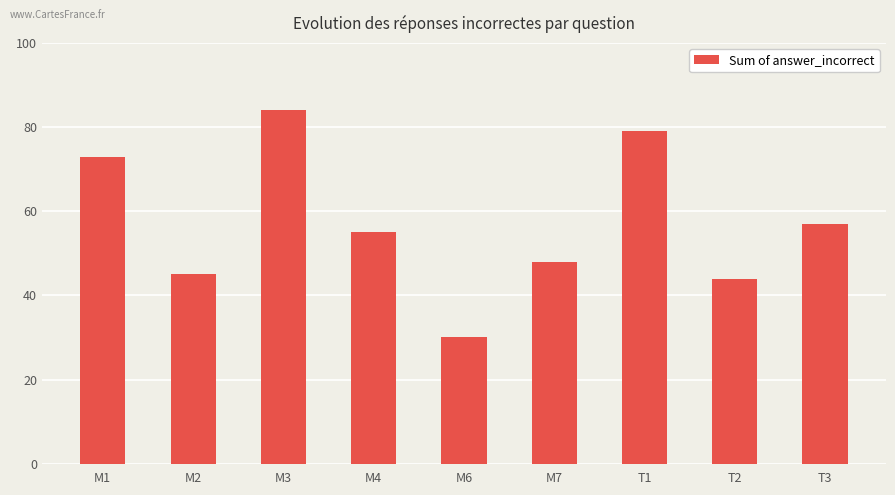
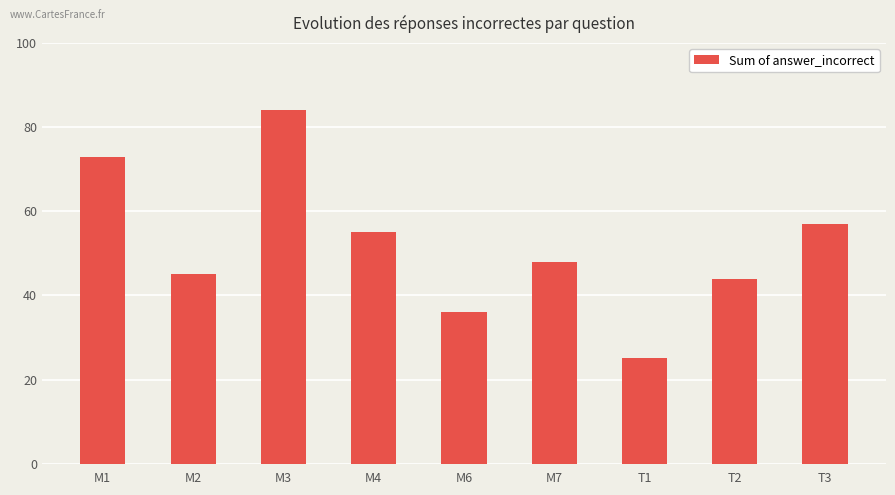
  {
    "M1": 73,
    "M2": 45,
    "M3": 84,
    "M4": 55,
-   "M6": 30,
+   "M6": 36,
    "M7": 48,
-   "T1": 79,
+   "T1": 25,
    "T2": 44,
    "T3": 57
  }
